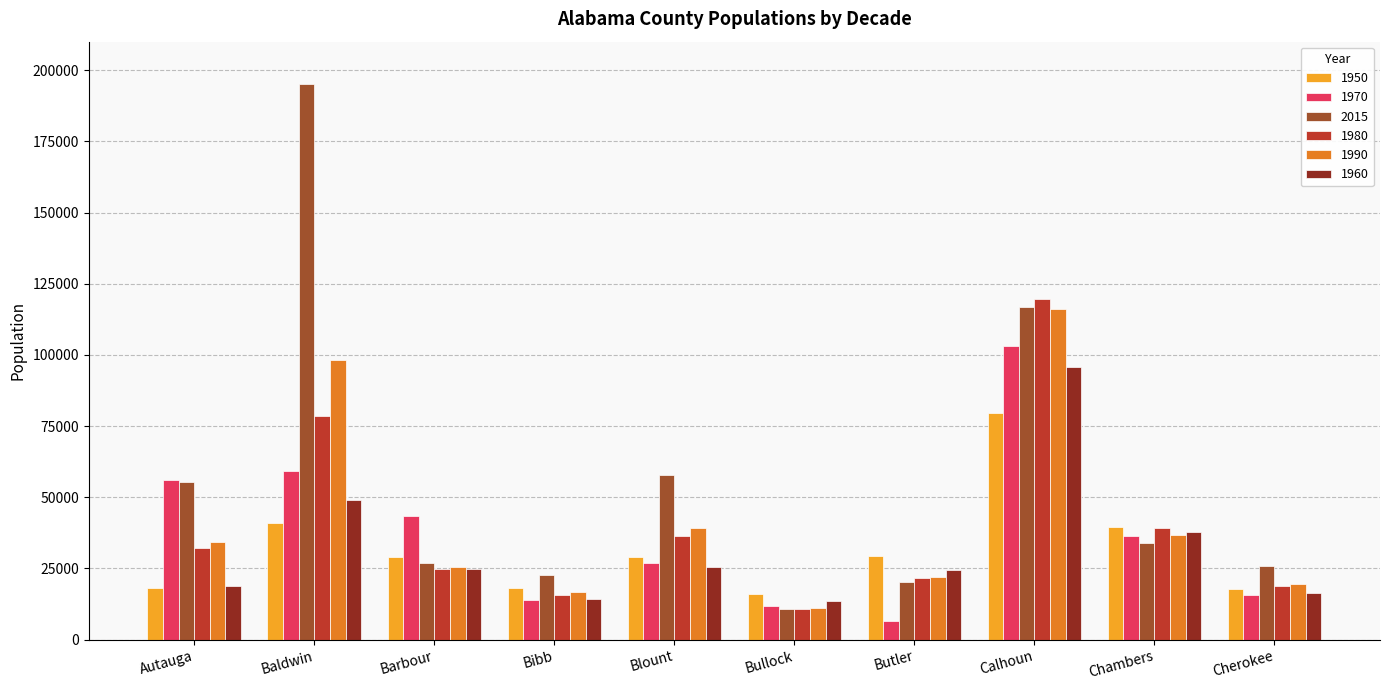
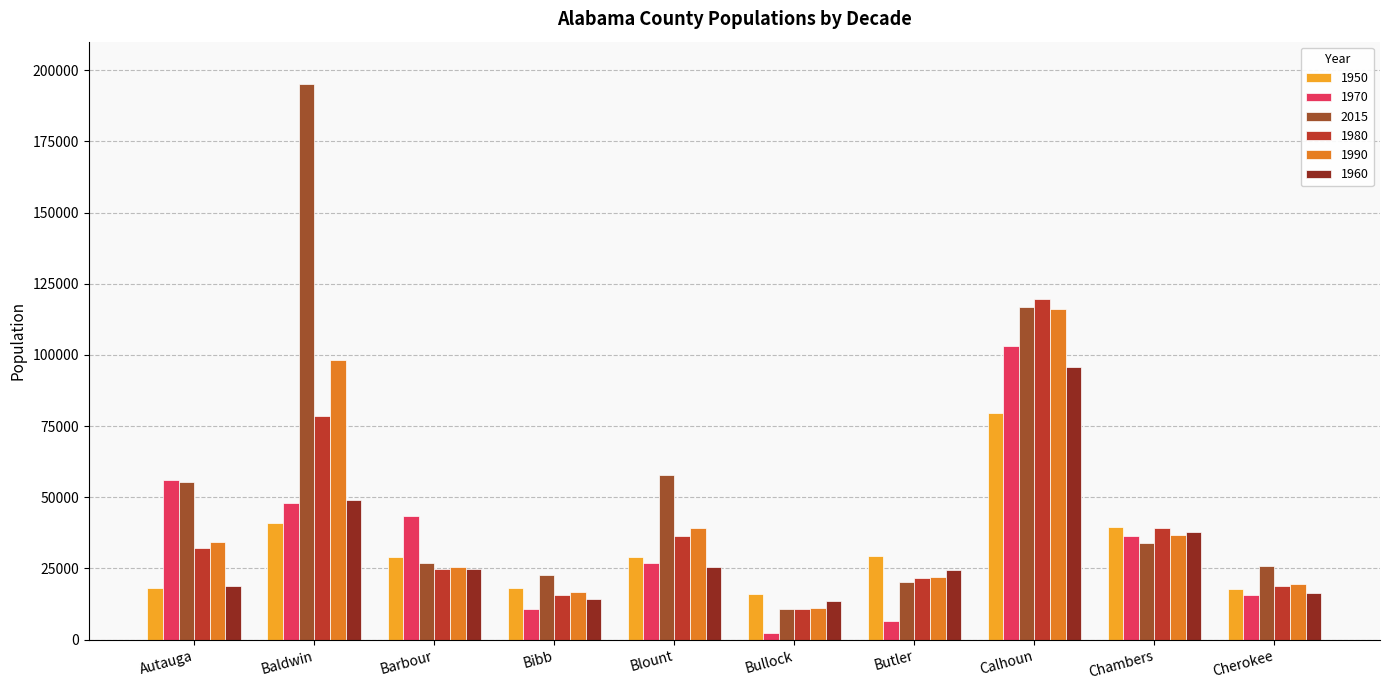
  {
    "1970": {
      "Autauga": 56000,
-     "Baldwin": 59000,
+     "Baldwin": 48000,
      "Barbour": 44000,
-     "Bibb": 14000,
+     "Bibb": 11000,
      "Blount": 27000,
-     "Bullock": 12000,
+     "Bullock": 2000,
      "Butler": 7000,
      "Calhoun": 103000,
      "Chambers": 36000,
      "Cherokee": 16000
    }
  }
